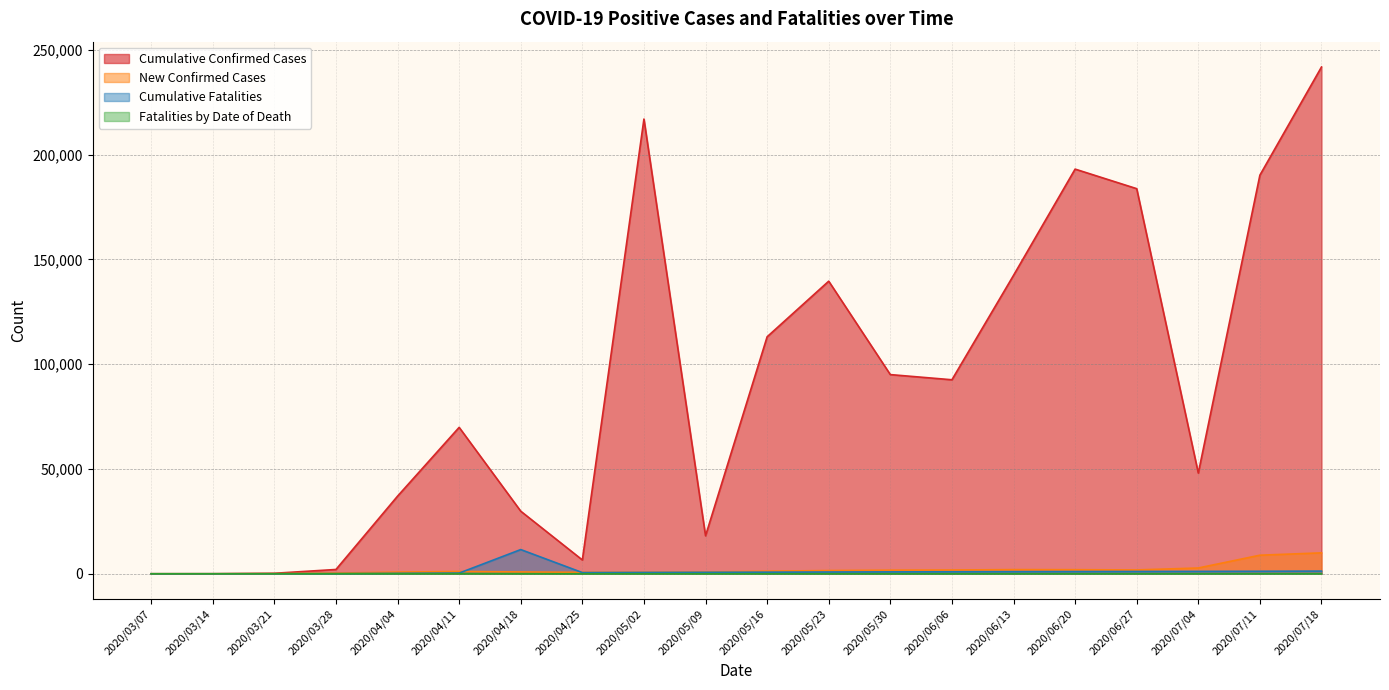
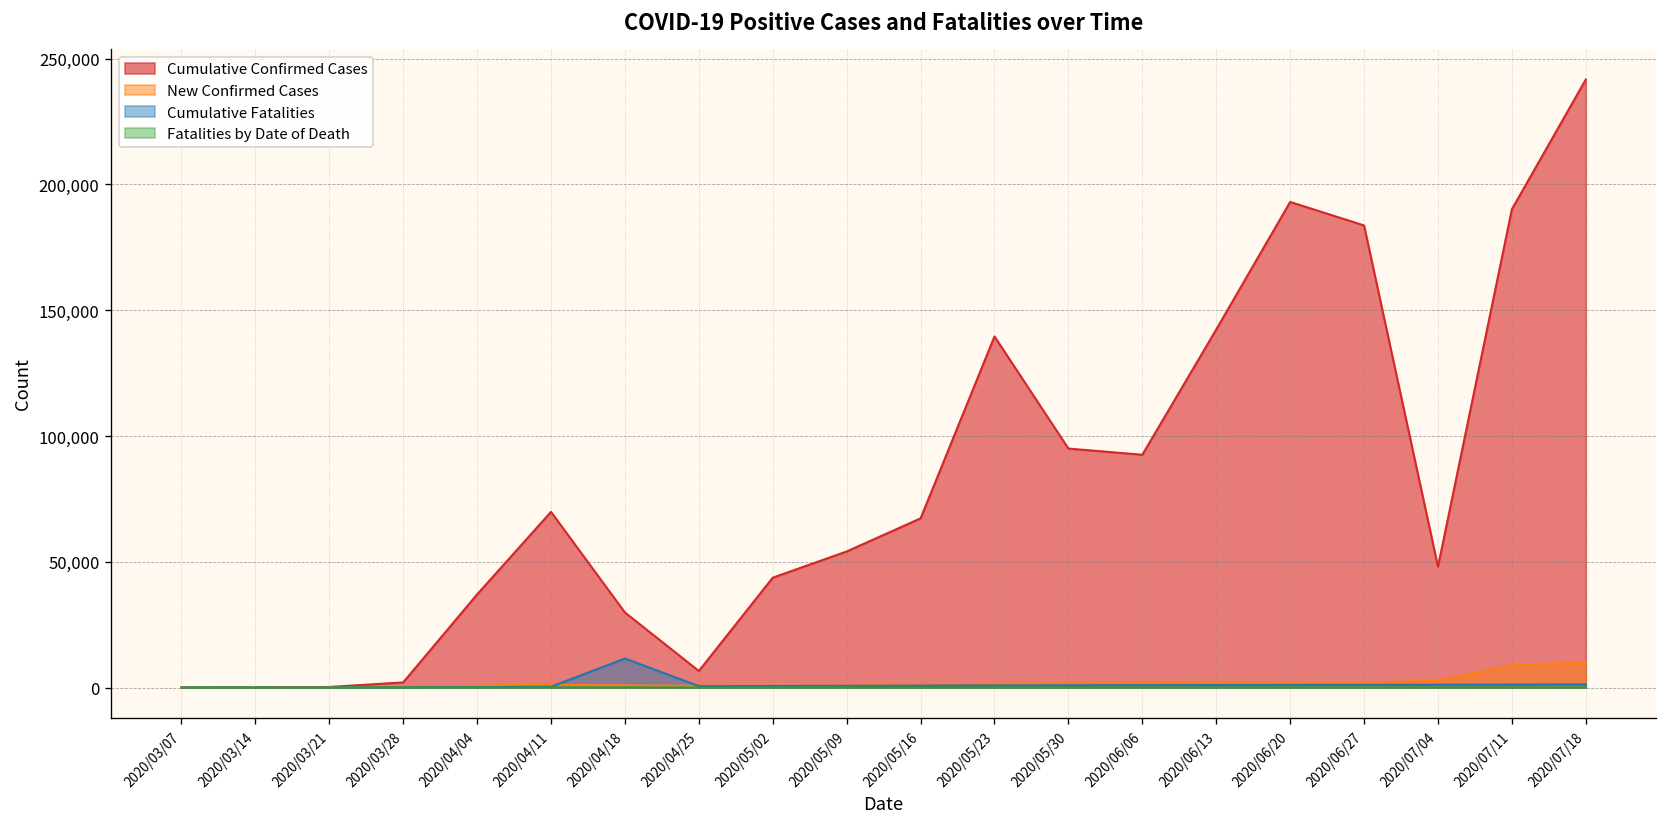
  {
    "Cumulative Confirmed Cases": {
      "2020/03/28": "2,000",
      "2020/04/04": "37,000",
      "2020/04/11": "70,000",
      "2020/04/18": "30,000",
      "2020/04/25": "7,000",
-     "2020/05/02": "217,000",
-     "2020/05/09": "18,000",
-     "2020/05/16": "113,000",
+     "2020/05/02": "44,000",
+     "2020/05/09": "54,000",
+     "2020/05/16": "67,000",
      "2020/05/23": "140,000",
      "2020/05/30": "95,000",
      "2020/06/06": "93,000",
      "2020/06/13": "142,000",
      "2020/06/20": "193,000",
      "2020/06/27": "184,000",
      "2020/07/04": "48,000",
      "2020/07/11": "190,000",
      "2020/07/18": "242,000"
    },
    "New Confirmed Cases": {
      "2020/07/04": "3,000",
      "2020/07/11": "9,000",
      "2020/07/18": "10,000"
    },
    "Cumulative Fatalities": {
      "2020/04/18": "12,000",
      "2020/07/18": "1,000"
    },
    "Fatalities by Date of Death": {
      "2020/07/18": "0"
    }
  }
